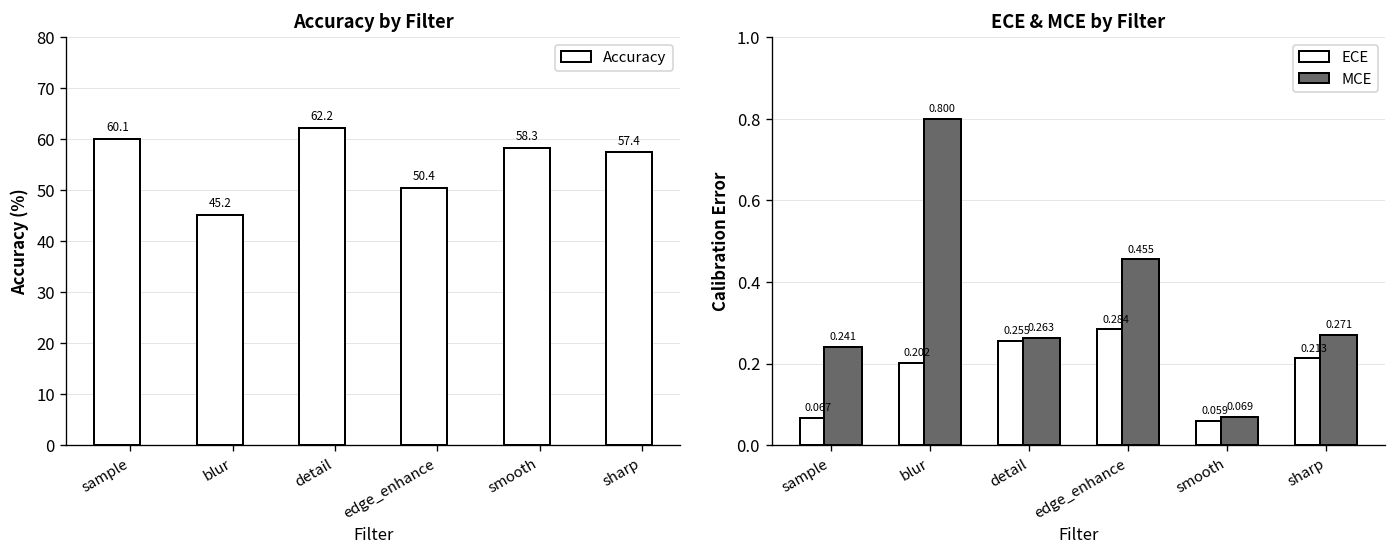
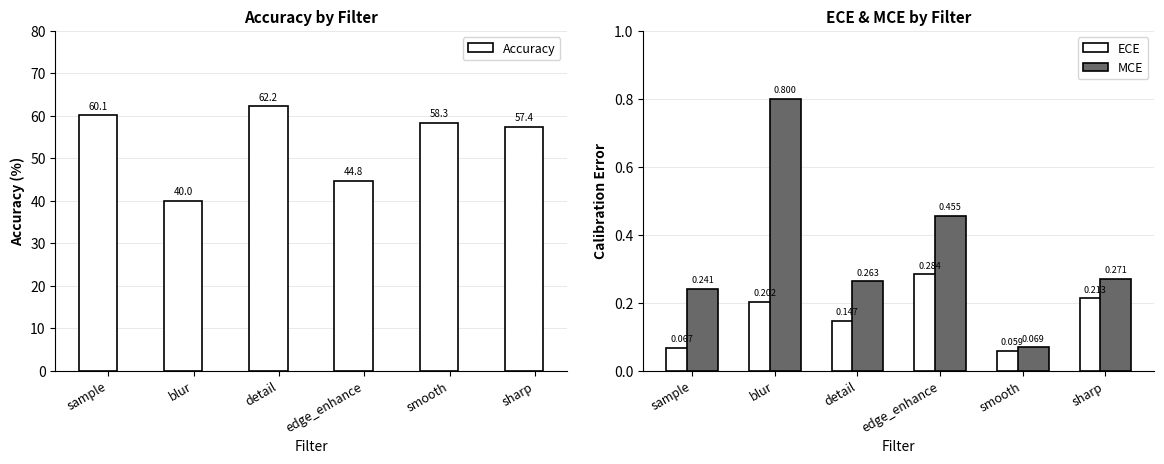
  {
    "Accuracy by Filter": {
      "sample": 60.1,
-     "blur": 45.2,
+     "blur": 40.0,
      "detail": 62.2,
-     "edge_enhance": 50.4,
+     "edge_enhance": 44.8,
      "smooth": 58.3,
      "sharp": 57.4
    },
    "ECE & MCE by Filter": {
      "ECE": {
        "sample": 0.067,
        "blur": 0.202,
-       "detail": 0.255,
+       "detail": 0.147,
        "edge_enhance": 0.284,
        "smooth": 0.059,
        "sharp": 0.213
      },
      "MCE": {
        "sample": 0.241,
        "blur": 0.800,
        "detail": 0.263,
        "edge_enhance": 0.455,
        "smooth": 0.069,
        "sharp": 0.271
      }
    }
  }
